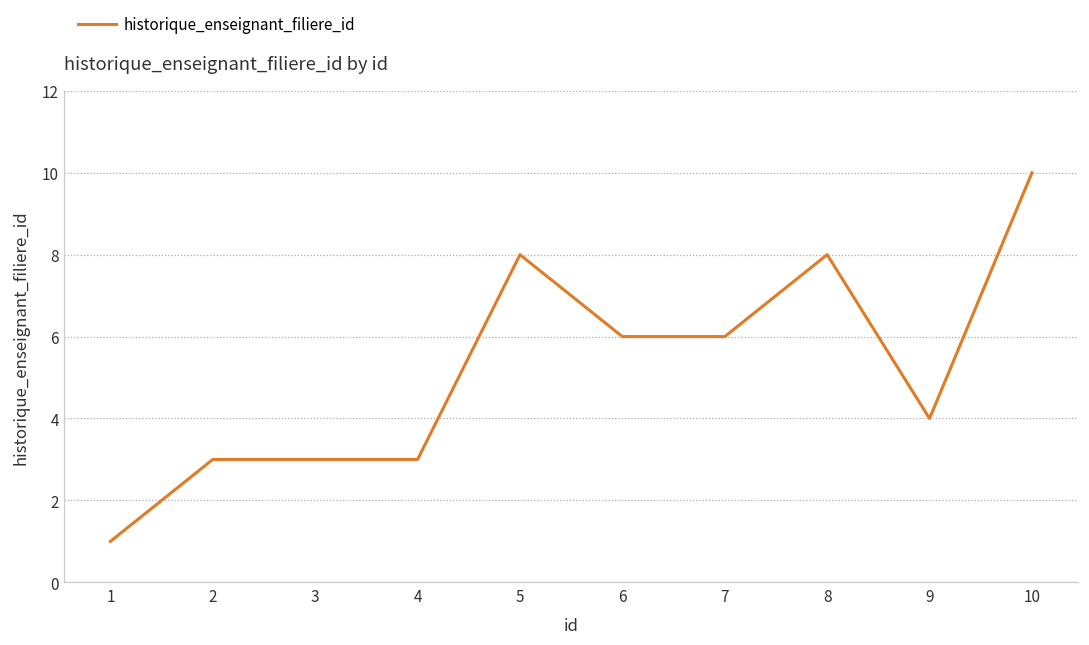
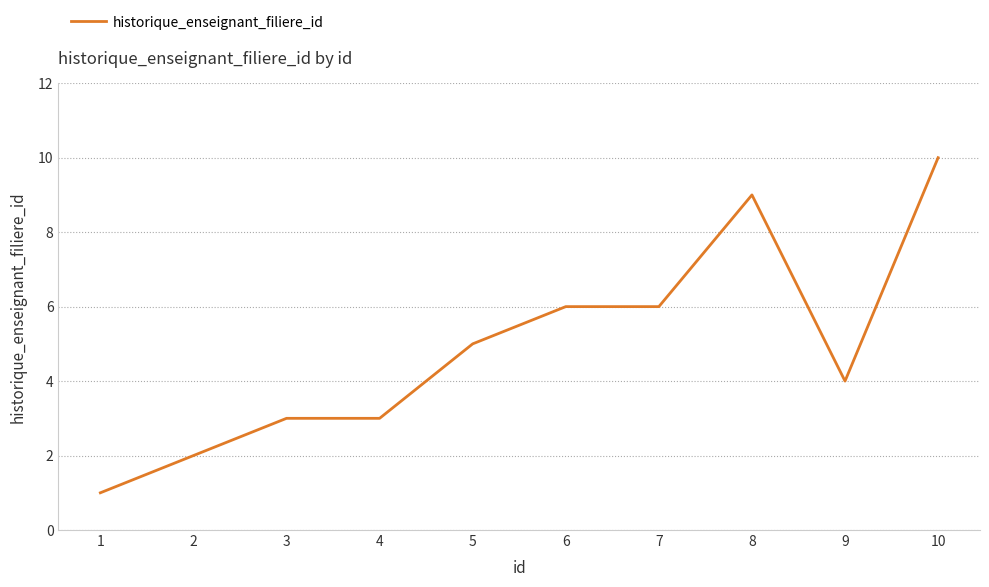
  {
    "1": 1,
-   "2": 3,
+   "2": 2,
    "3": 3,
    "4": 3,
-   "5": 8,
+   "5": 5,
    "6": 6,
    "7": 6,
-   "8": 8,
+   "8": 9,
    "9": 4,
    "10": 10
  }
